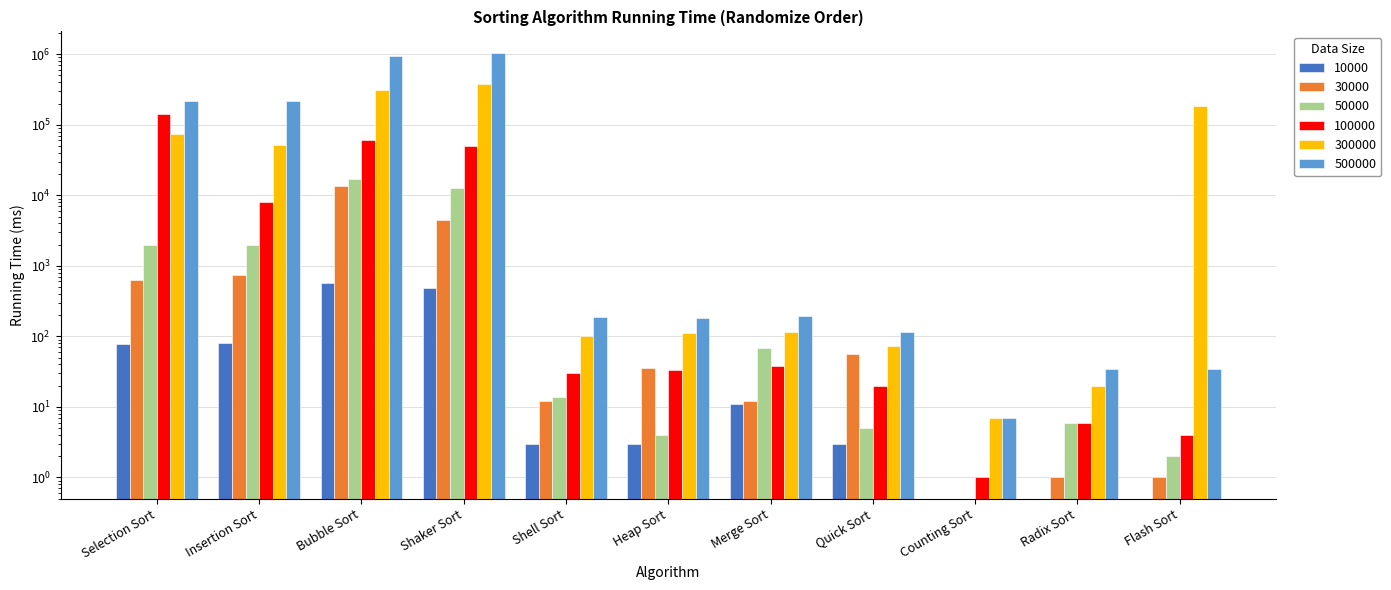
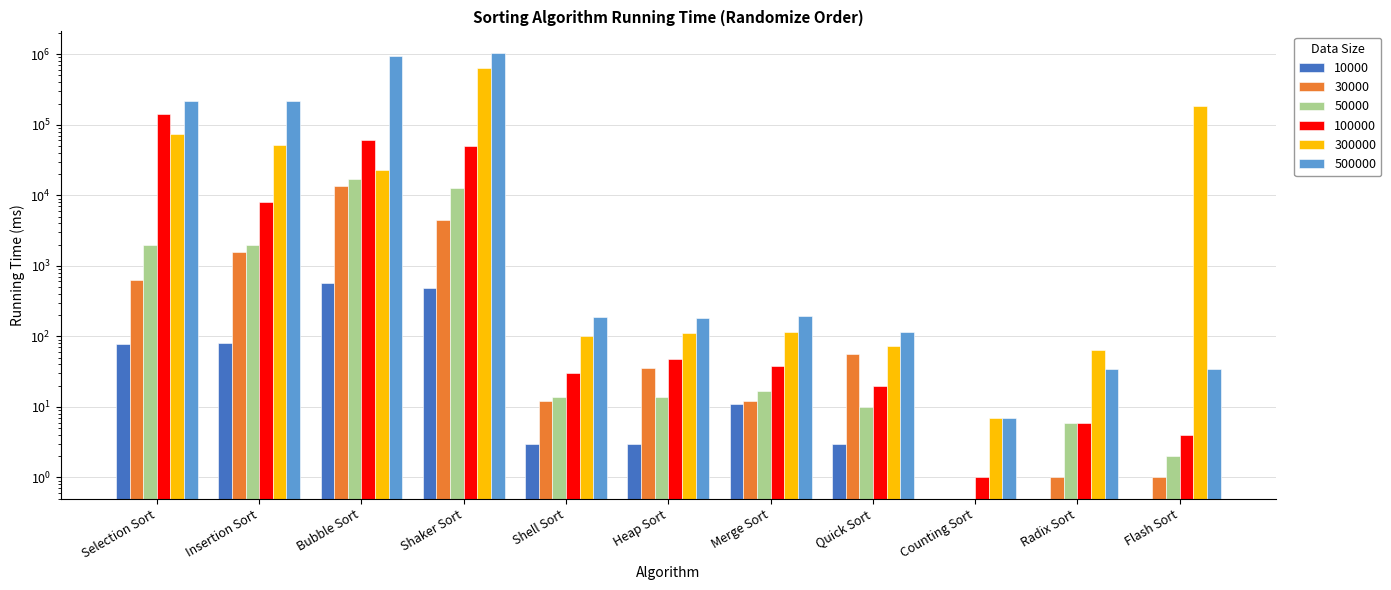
  {
    "30000": {
      "Selection Sort": 600,
-     "Insertion Sort": 700,
+     "Insertion Sort": 1600,
      "Bubble Sort": 14000,
      "Shaker Sort": 4000,
      "Shell Sort": 12,
      "Heap Sort": 40,
      "Merge Sort": 12,
      "Quick Sort": 60,
      "Radix Sort": 1,
      "Flash Sort": 1
    },
    "50000": {
      "Selection Sort": 1900,
      "Insertion Sort": 2000,
      "Bubble Sort": 17000,
      "Shaker Sort": 13000,
      "Shell Sort": 14,
-     "Heap Sort": 4,
-     "Merge Sort": 70,
-     "Quick Sort": 5,
+     "Heap Sort": 14,
+     "Merge Sort": 17,
+     "Quick Sort": 10,
      "Radix Sort": 6,
      "Flash Sort": 2
    },
    "100000": {
      "Selection Sort": 140000,
      "Insertion Sort": 8000,
      "Bubble Sort": 60000,
      "Shaker Sort": 50000,
      "Shell Sort": 30,
-     "Heap Sort": 30,
+     "Heap Sort": 50,
      "Merge Sort": 40,
      "Quick Sort": 20,
      "Counting Sort": 1,
      "Radix Sort": 6,
      "Flash Sort": 4
    },
    "300000": {
      "Selection Sort": 70000,
      "Insertion Sort": 50000,
-     "Bubble Sort": 300000,
-     "Shaker Sort": 400000,
+     "Bubble Sort": 23000,
+     "Shaker Sort": 600000,
      "Shell Sort": 100,
      "Heap Sort": 110,
      "Merge Sort": 120,
      "Quick Sort": 70,
      "Counting Sort": 7,
-     "Radix Sort": 20,
+     "Radix Sort": 60,
      "Flash Sort": 180000
    }
  }
